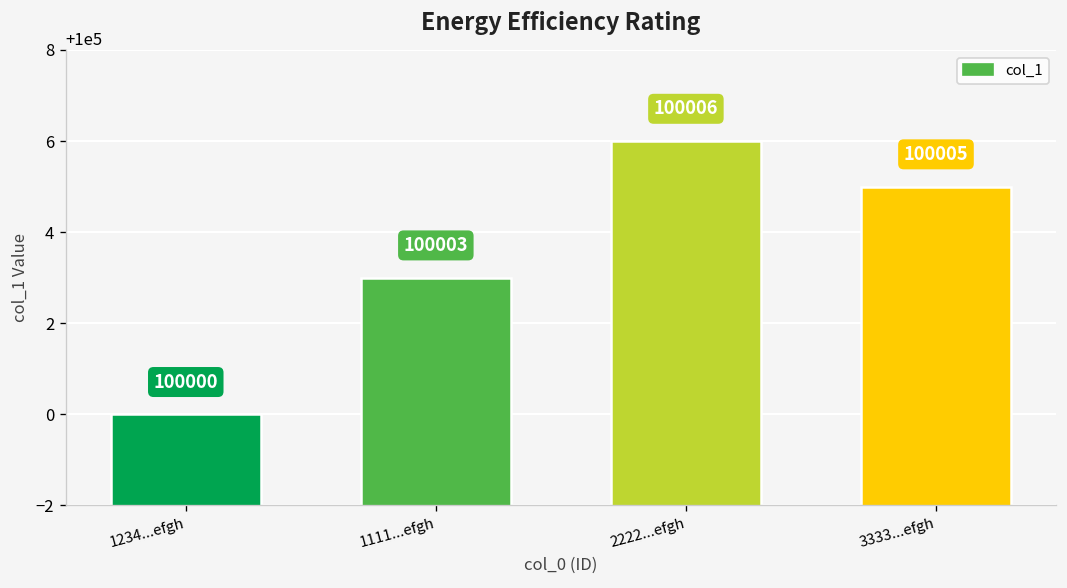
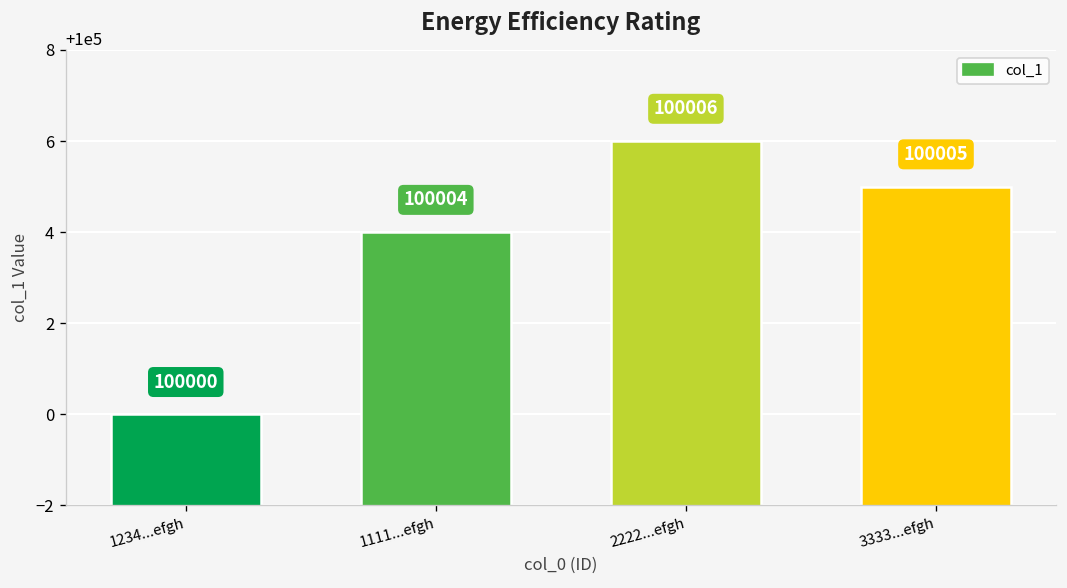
  {
-   "1111...efgh": 100003
+   "1111...efgh": 100004
  }
